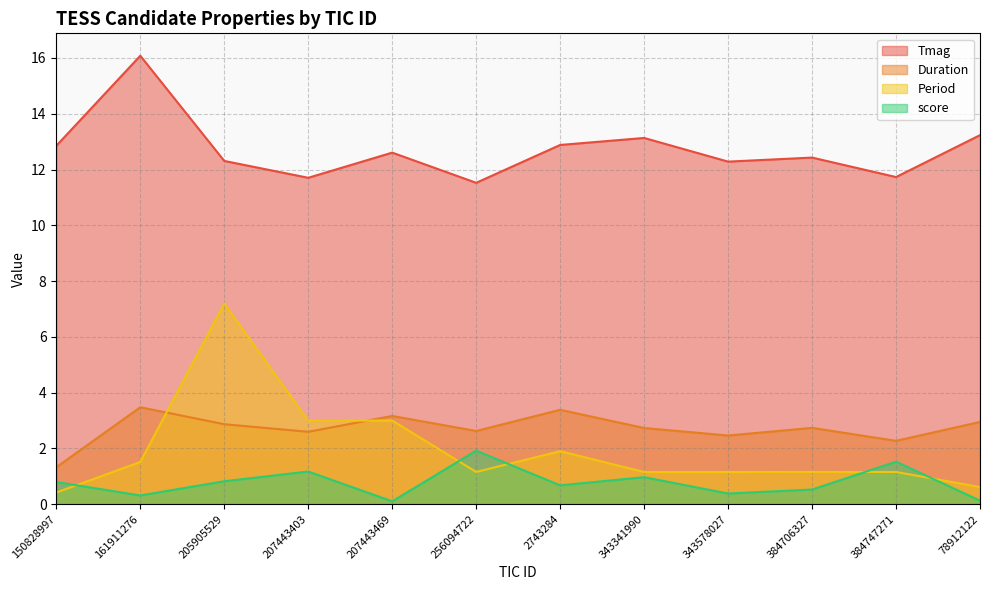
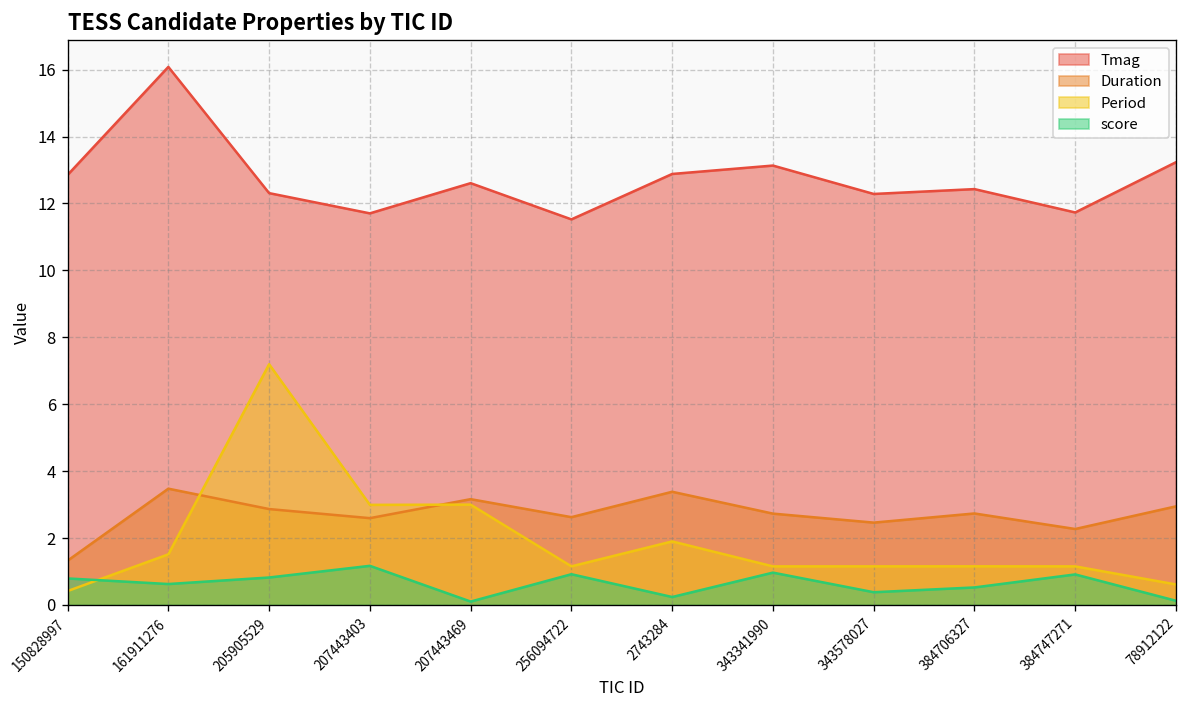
  {
    "score": {
      "150828997": 0.8,
-     "161911276": 0.3,
+     "161911276": 0.6,
      "205905529": 0.8,
      "207443403": 1.2,
      "207443469": 0.1,
-     "256094722": 1.9,
-     "2743284": 0.7,
+     "256094722": 0.9,
+     "2743284": 0.2,
      "343341990": 1.0,
      "343578027": 0.4,
      "384706327": 0.5,
-     "384747271": 1.5,
+     "384747271": 0.9,
      "78912122": 0.1
    }
  }
